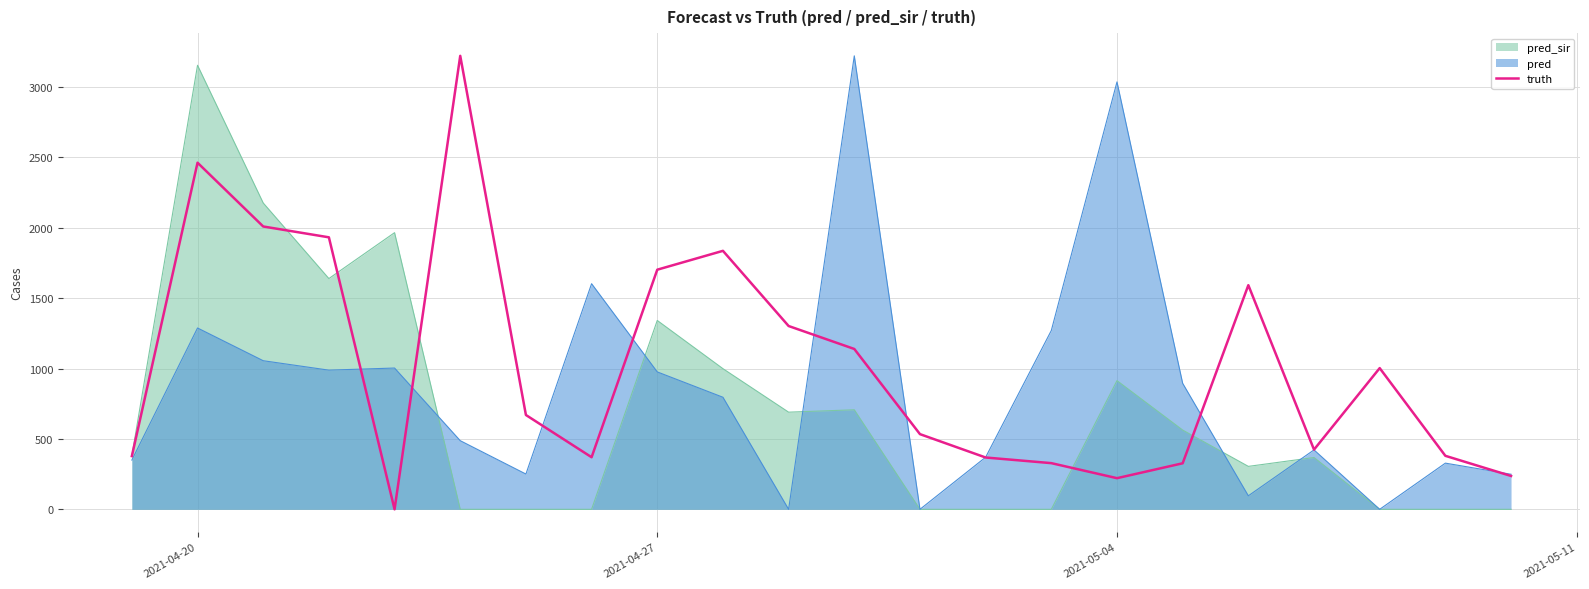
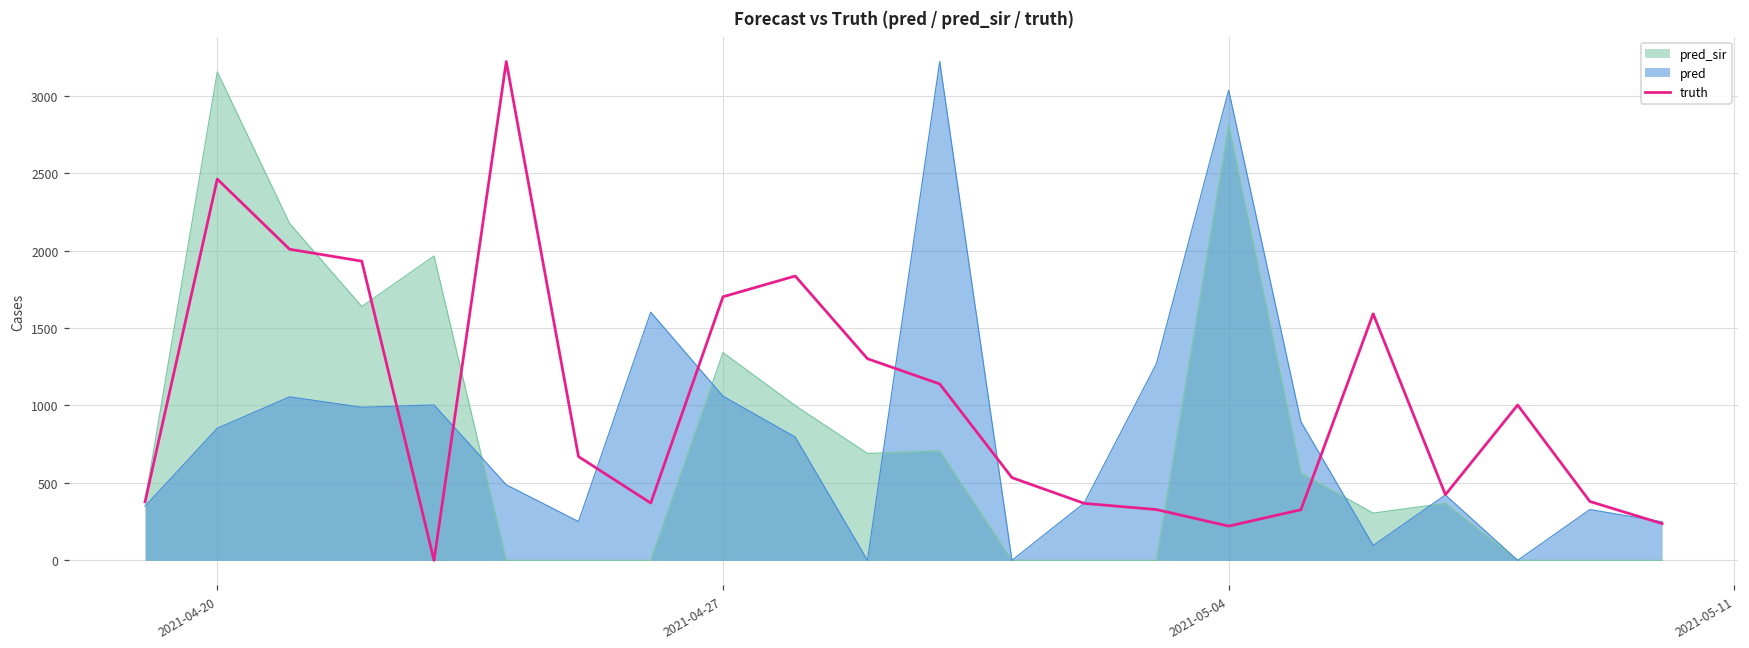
  {
    "pred_sir": {
      "2021-04-20": 3150,
      "2021-04-27": 1340,
-     "2021-05-04": 910
+     "2021-05-04": 2810
    },
    "pred": {
-     "2021-04-20": 1290,
-     "2021-04-27": 980,
+     "2021-04-20": 850,
+     "2021-04-27": 1060,
      "2021-05-04": 3040
    },
    "truth": {
      "2021-04-20": 2460,
      "2021-04-27": 1700,
      "2021-05-04": 220
    }
  }
